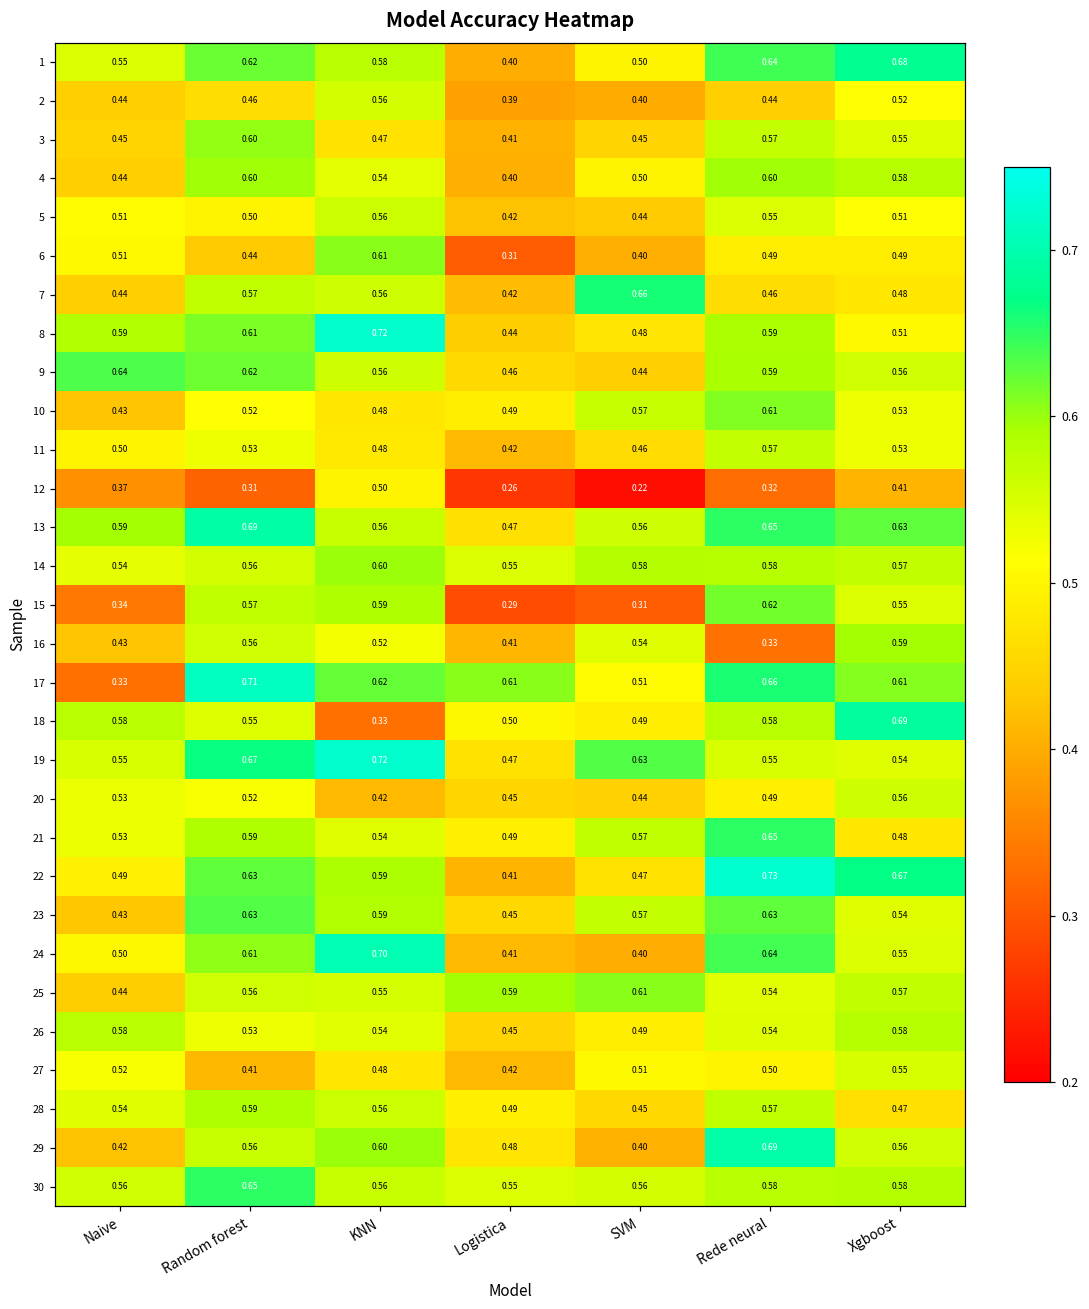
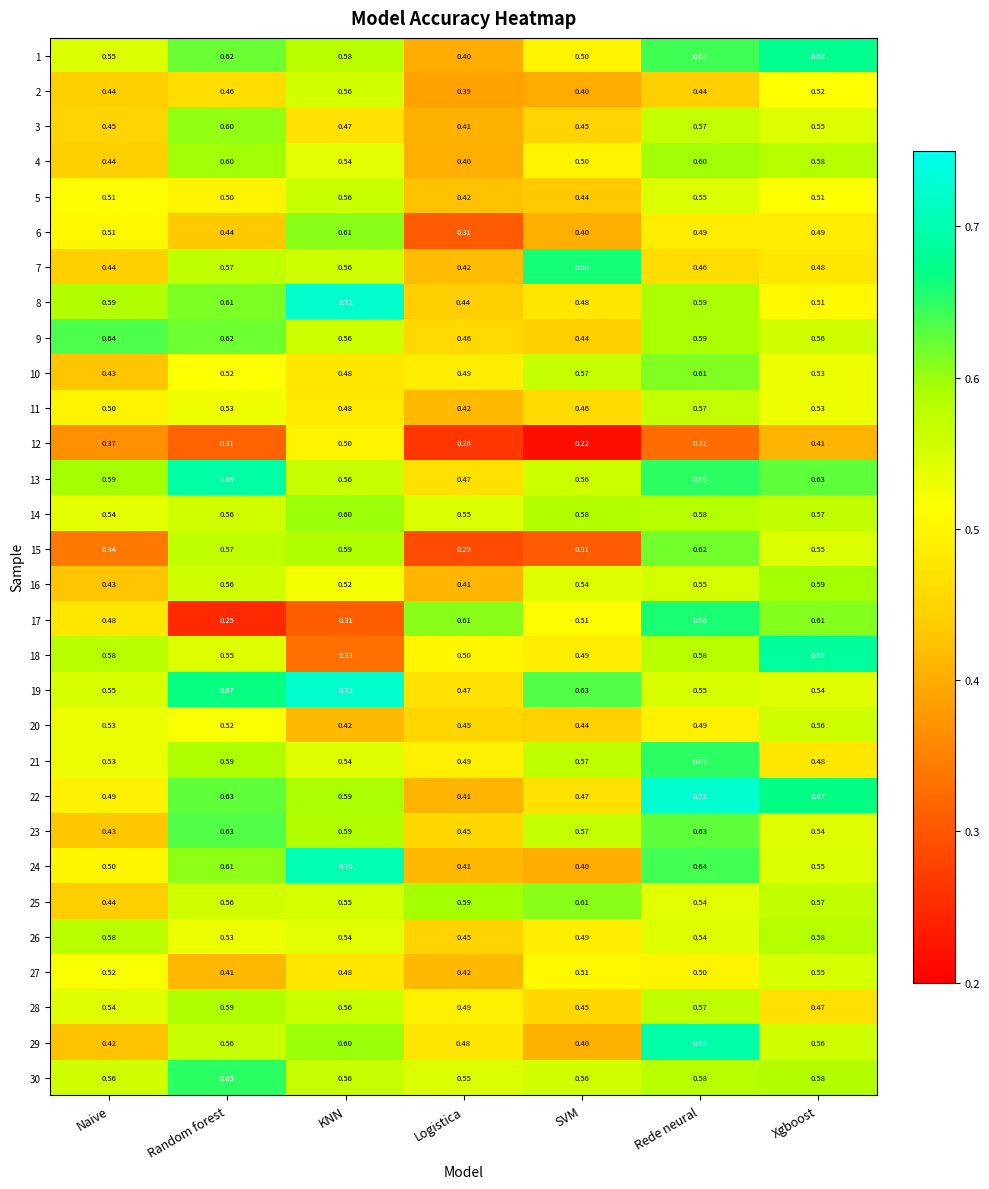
  {
    "16": {
      "Naive": 0.43,
      "Random forest": 0.56,
      "KNN": 0.52,
      "Logistica": 0.41,
      "SVM": 0.54,
-     "Rede neural": 0.33,
+     "Rede neural": 0.55,
      "Xgboost": 0.59
    },
    "17": {
-     "Naive": 0.33,
-     "Random forest": 0.71,
-     "KNN": 0.62,
+     "Naive": 0.48,
+     "Random forest": 0.25,
+     "KNN": 0.31,
      "Logistica": 0.61,
      "SVM": 0.51,
      "Rede neural": 0.66,
      "Xgboost": 0.61
    }
  }
